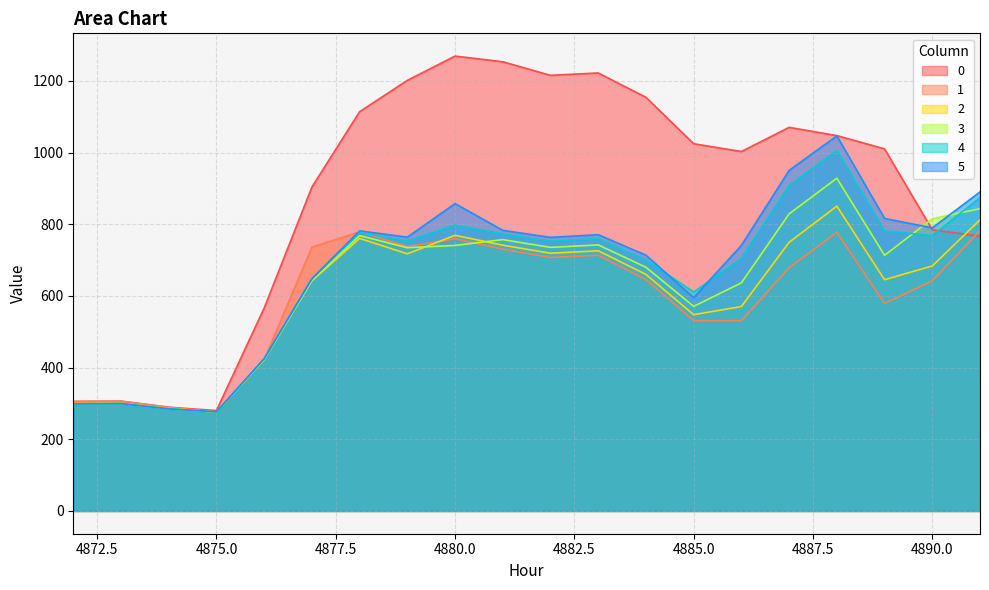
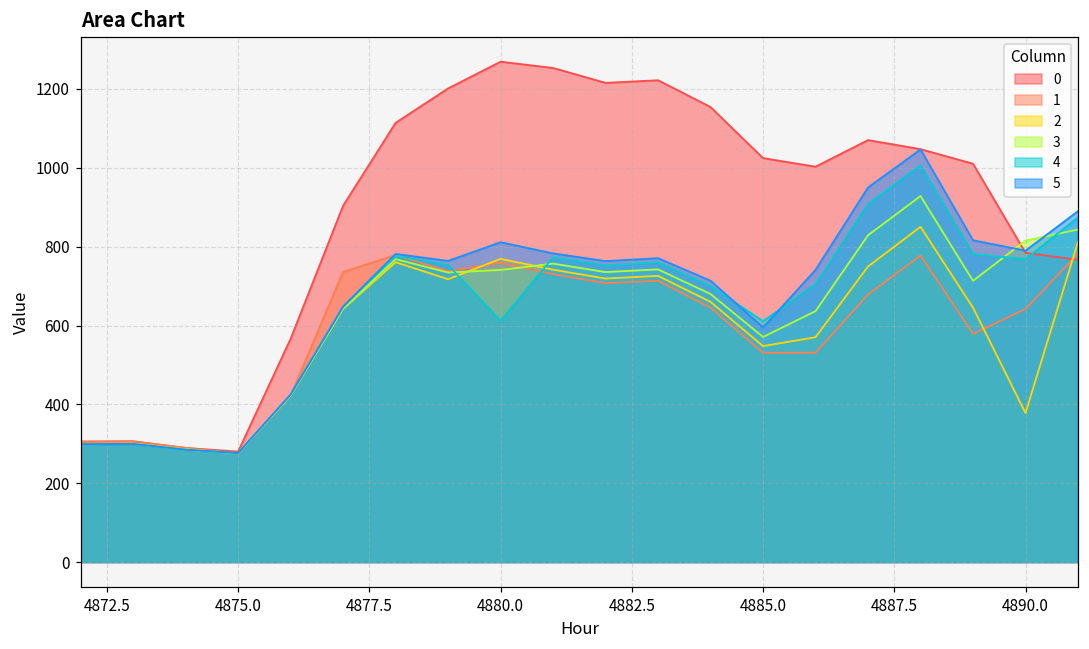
  {
    "2": {
      "4880.0": 770,
      "4885.0": 550,
-     "4890.0": 680
+     "4890.0": 380
    },
    "3": {
      "4880.0": 740,
      "4885.0": 570,
      "4890.0": 820
    },
    "4": {
-     "4880.0": 800,
+     "4880.0": 610,
      "4885.0": 610,
      "4890.0": 770
    },
    "5": {
-     "4880.0": 860,
+     "4880.0": 810,
      "4885.0": 600
    }
  }
